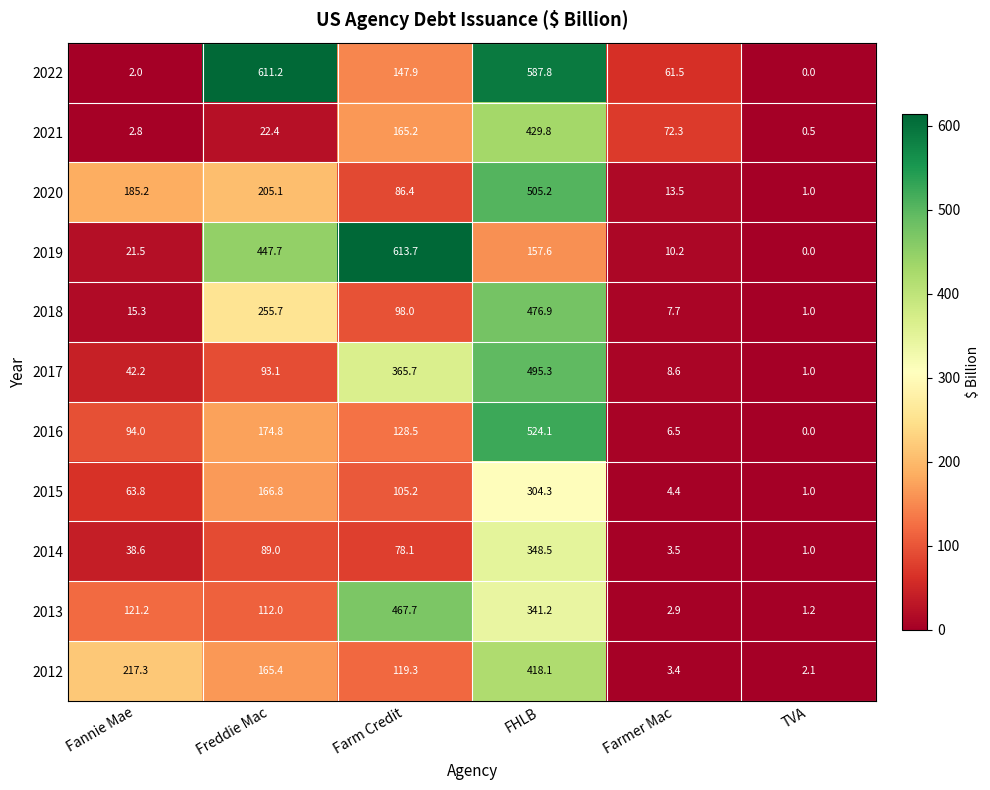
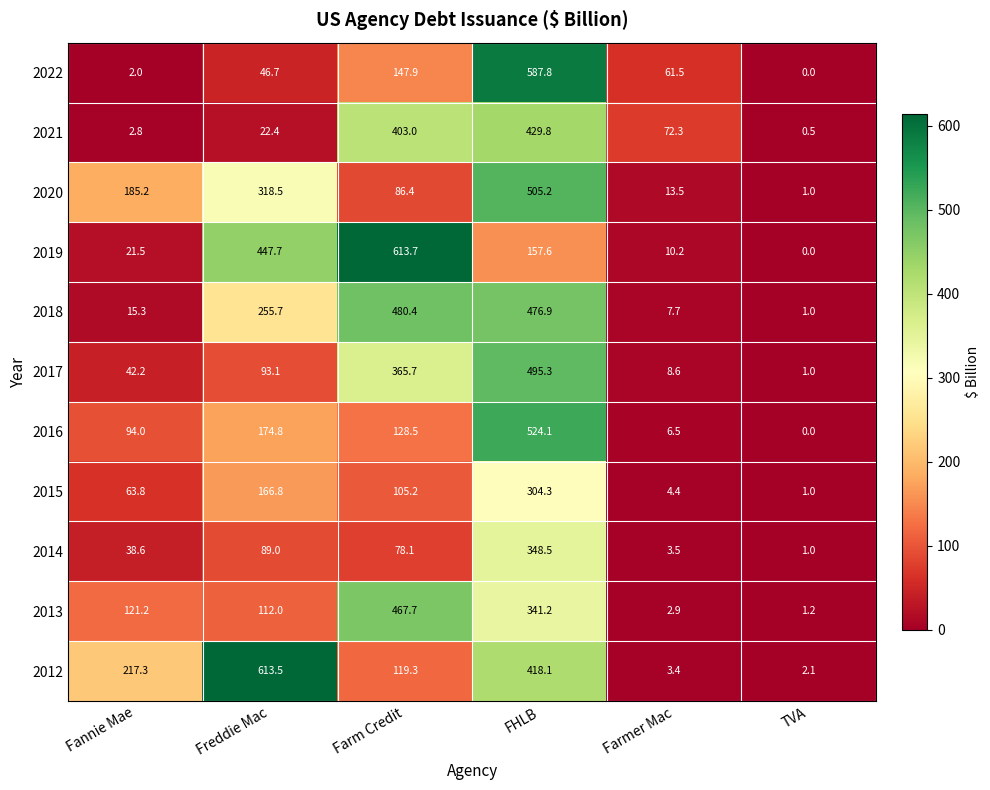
  {
    "2022": {
      "Fannie Mae": 2.0,
-     "Freddie Mac": 611.2,
+     "Freddie Mac": 46.7,
      "Farm Credit": 147.9,
      "FHLB": 587.8,
      "Farmer Mac": 61.5,
      "TVA": 0.0
    },
    "2021": {
      "Fannie Mae": 2.8,
      "Freddie Mac": 22.4,
-     "Farm Credit": 165.2,
+     "Farm Credit": 403.0,
      "FHLB": 429.8,
      "Farmer Mac": 72.3,
      "TVA": 0.5
    },
    "2020": {
      "Fannie Mae": 185.2,
-     "Freddie Mac": 205.1,
+     "Freddie Mac": 318.5,
      "Farm Credit": 86.4,
      "FHLB": 505.2,
      "Farmer Mac": 13.5,
      "TVA": 1.0
    },
    "2019": {
      "Fannie Mae": 21.5,
      "Freddie Mac": 447.7,
      "Farm Credit": 613.7,
      "FHLB": 157.6,
      "Farmer Mac": 10.2,
      "TVA": 0.0
    },
    "2018": {
      "Fannie Mae": 15.3,
      "Freddie Mac": 255.7,
-     "Farm Credit": 98.0,
+     "Farm Credit": 480.4,
      "FHLB": 476.9,
      "Farmer Mac": 7.7,
      "TVA": 1.0
    },
    "2017": {
      "Fannie Mae": 42.2,
      "Freddie Mac": 93.1,
      "Farm Credit": 365.7,
      "FHLB": 495.3,
      "Farmer Mac": 8.6,
      "TVA": 1.0
    },
    "2016": {
      "Fannie Mae": 94.0,
      "Freddie Mac": 174.8,
      "Farm Credit": 128.5,
      "FHLB": 524.1,
      "Farmer Mac": 6.5,
      "TVA": 0.0
    },
    "2015": {
      "Fannie Mae": 63.8,
      "Freddie Mac": 166.8,
      "Farm Credit": 105.2,
      "FHLB": 304.3,
      "Farmer Mac": 4.4,
      "TVA": 1.0
    },
    "2014": {
      "Fannie Mae": 38.6,
      "Freddie Mac": 89.0,
      "Farm Credit": 78.1,
      "FHLB": 348.5,
      "Farmer Mac": 3.5,
      "TVA": 1.0
    },
    "2013": {
      "Fannie Mae": 121.2,
      "Freddie Mac": 112.0,
      "Farm Credit": 467.7,
      "FHLB": 341.2,
      "Farmer Mac": 2.9,
      "TVA": 1.2
    },
    "2012": {
      "Fannie Mae": 217.3,
-     "Freddie Mac": 165.4,
+     "Freddie Mac": 613.5,
      "Farm Credit": 119.3,
      "FHLB": 418.1,
      "Farmer Mac": 3.4,
      "TVA": 2.1
    }
  }
